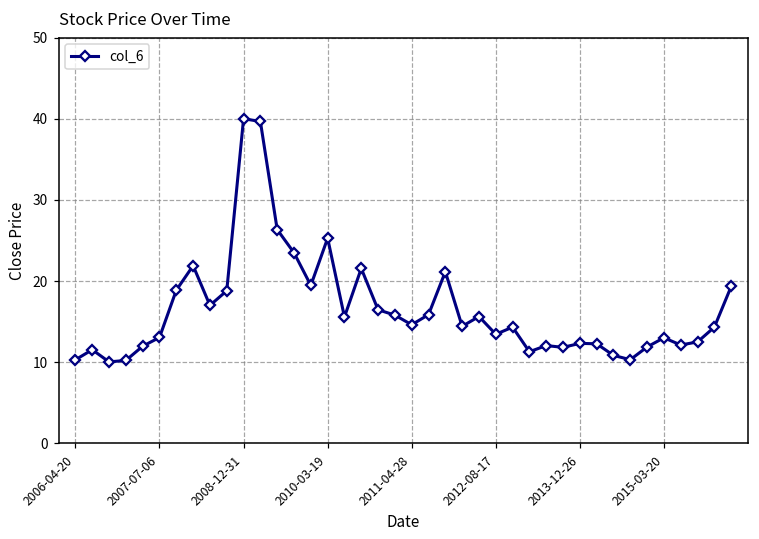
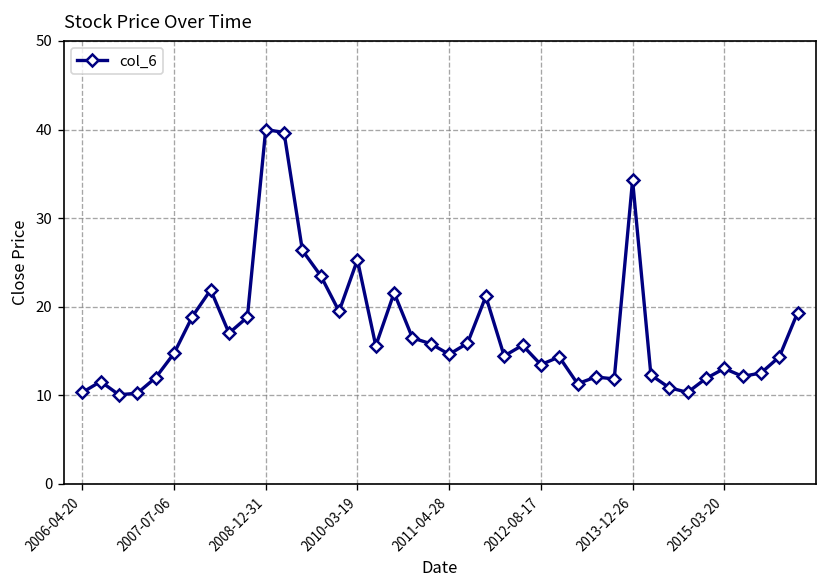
  {
    "2006-04-20": 10,
-   "2007-07-06": 13,
+   "2007-07-06": 15,
    "2008-12-31": 40,
    "2010-03-19": 25,
    "2011-04-28": 15,
    "2012-08-17": 13,
-   "2013-12-26": 12,
+   "2013-12-26": 34,
    "2015-03-20": 13
  }
